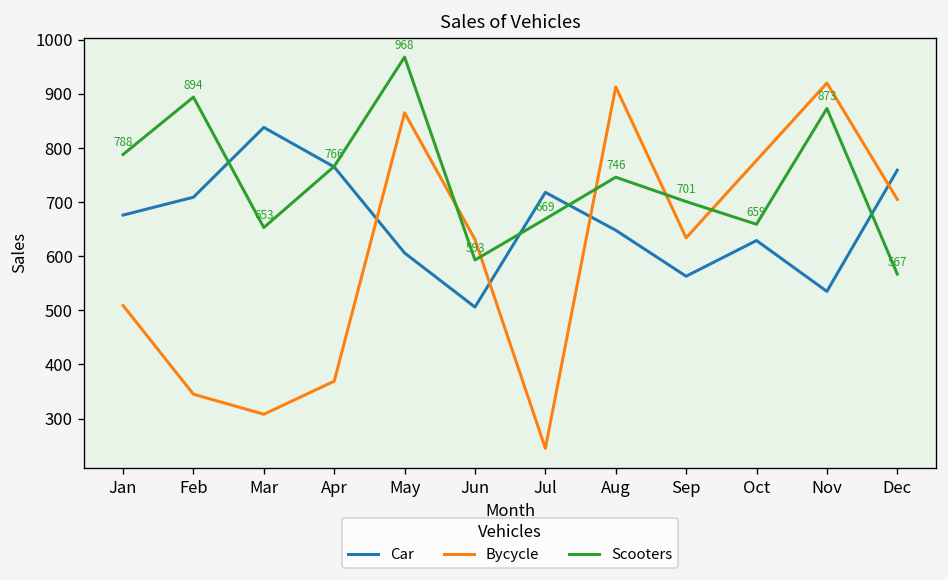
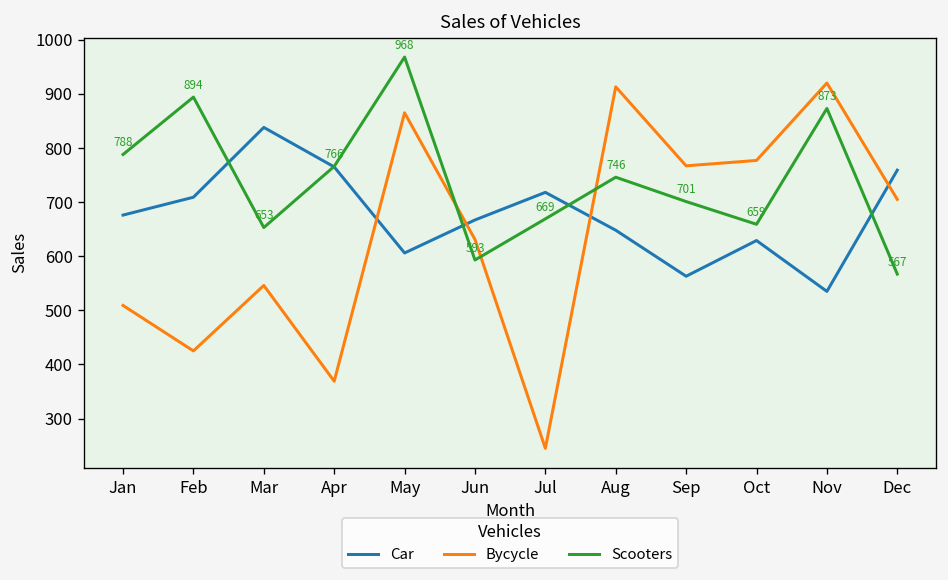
  {
    "Car": {
      "Jan": 680,
      "Feb": 710,
      "Mar": 840,
      "May": 610,
-     "Jun": 510,
+     "Jun": 670,
      "Jul": 720,
      "Aug": 650,
      "Sep": 560,
      "Oct": 630,
      "Nov": 540,
      "Dec": 760
    },
    "Bycycle": {
      "Jan": 510,
-     "Feb": 350,
-     "Mar": 310,
+     "Feb": 430,
+     "Mar": 550,
      "Apr": 370,
      "May": 870,
      "Jul": 250,
      "Aug": 910,
-     "Sep": 630,
+     "Sep": 770,
      "Oct": 780,
      "Nov": 920,
      "Dec": 710
    },
    "Scooters": {
      "Jan": 788,
      "Feb": 894,
      "Mar": 653,
      "May": 968,
      "Jun": 593,
      "Jul": 669,
      "Aug": 746,
      "Sep": 701,
      "Oct": 659,
      "Nov": 873,
      "Dec": 567
    }
  }
